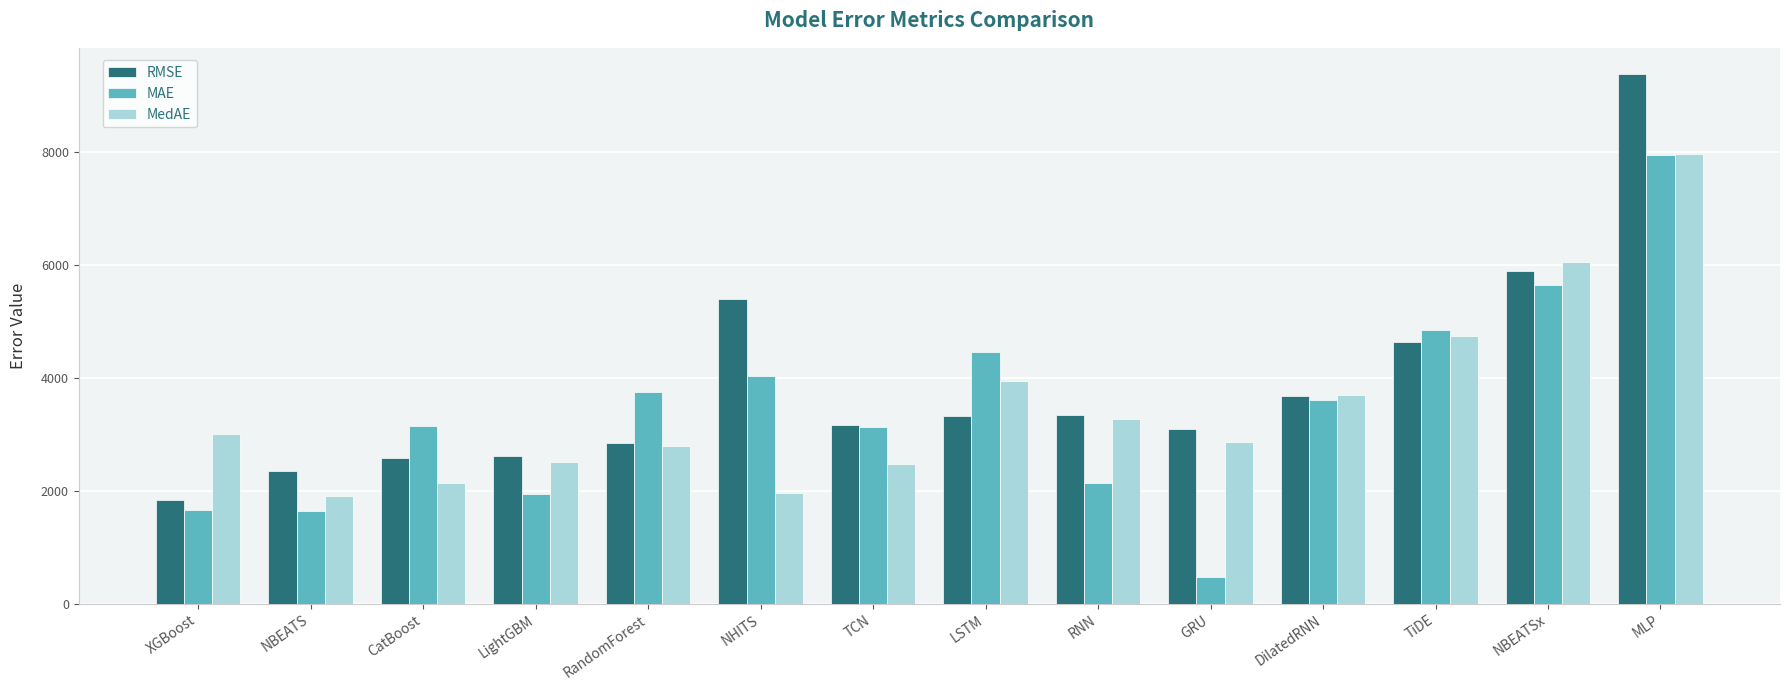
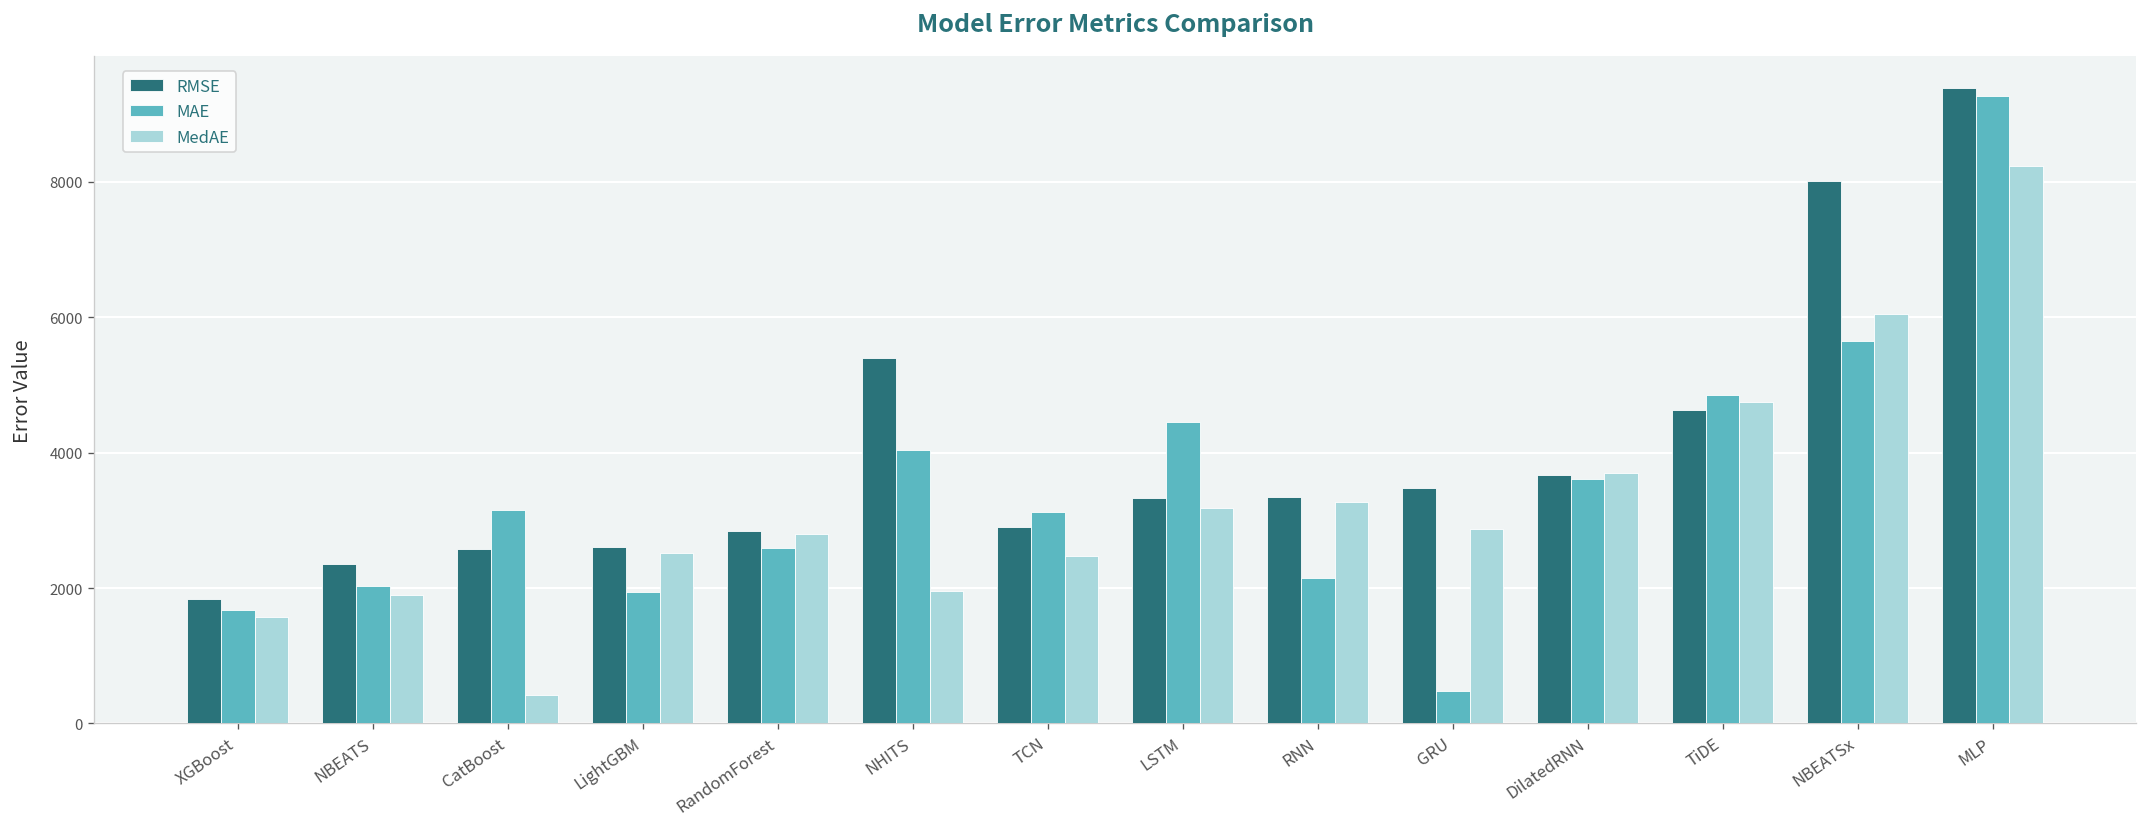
  {
    "RMSE": {
      "XGBoost": 1800,
      "NBEATS": 2400,
      "CatBoost": 2600,
      "LightGBM": 2600,
      "RandomForest": 2800,
      "NHITS": 5400,
-     "TCN": 3200,
+     "TCN": 2900,
      "LSTM": 3300,
      "RNN": 3300,
-     "GRU": 3100,
+     "GRU": 3500,
      "DilatedRNN": 3700,
      "TiDE": 4600,
-     "NBEATSx": 5900,
+     "NBEATSx": 8000,
      "MLP": 9400
    },
    "MAE": {
      "XGBoost": 1700,
-     "NBEATS": 1600,
+     "NBEATS": 2000,
      "CatBoost": 3100,
      "LightGBM": 1900,
-     "RandomForest": 3700,
+     "RandomForest": 2600,
      "NHITS": 4000,
      "TCN": 3100,
      "LSTM": 4500,
      "RNN": 2100,
      "GRU": 500,
      "DilatedRNN": 3600,
      "TiDE": 4800,
      "NBEATSx": 5700,
-     "MLP": 8000
+     "MLP": 9300
    },
    "MedAE": {
-     "XGBoost": 3000,
+     "XGBoost": 1600,
      "NBEATS": 1900,
-     "CatBoost": 2100,
+     "CatBoost": 400,
      "LightGBM": 2500,
      "RandomForest": 2800,
      "NHITS": 2000,
      "TCN": 2500,
-     "LSTM": 3900,
+     "LSTM": 3200,
      "RNN": 3300,
      "GRU": 2900,
      "DilatedRNN": 3700,
      "TiDE": 4700,
      "NBEATSx": 6000,
-     "MLP": 8000
+     "MLP": 8200
    }
  }
